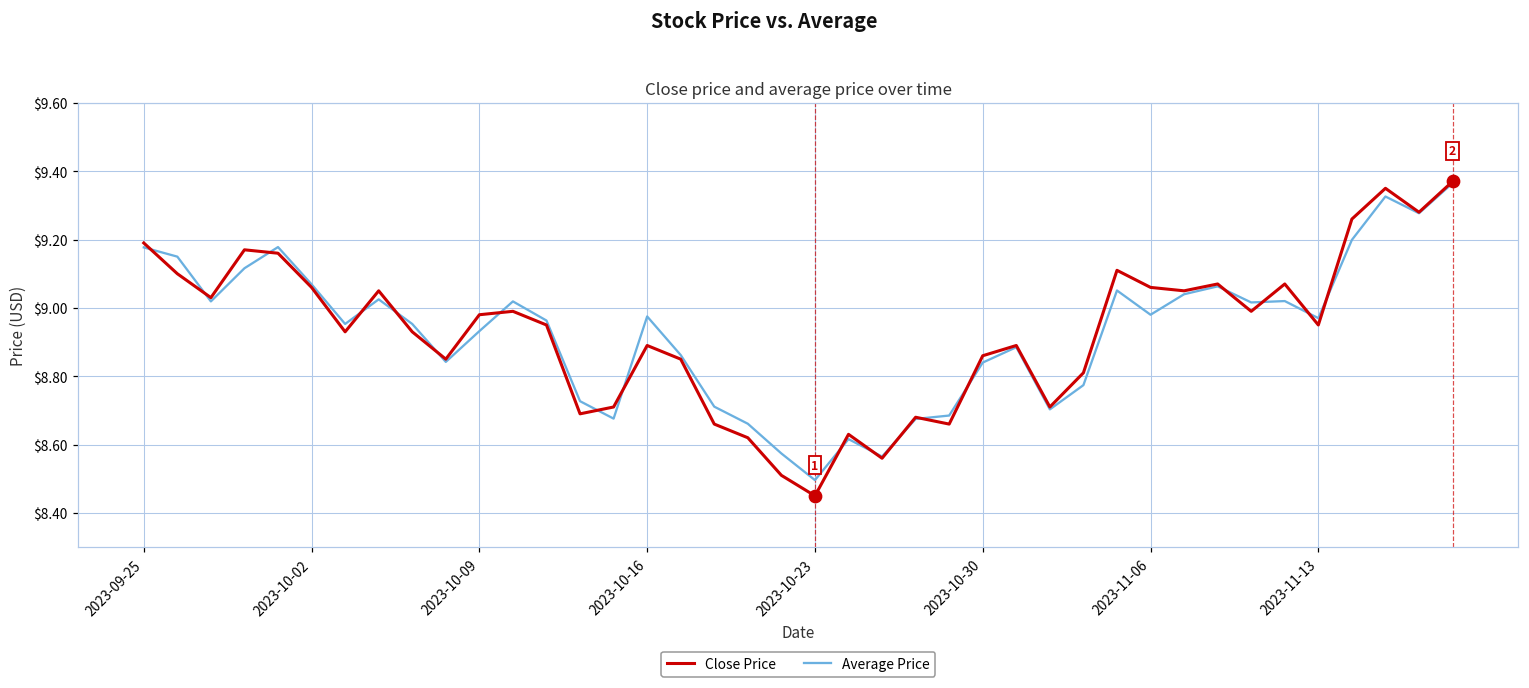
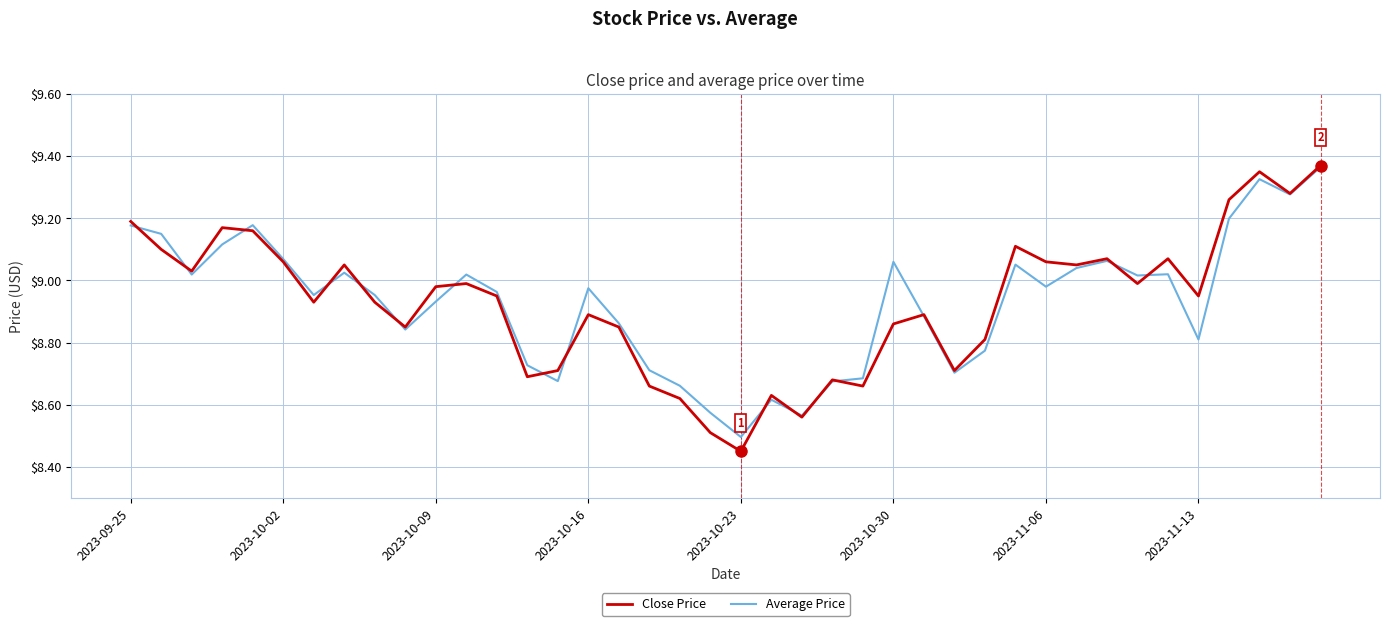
  {
    "Average Price": {
      "2023-09-25": "$9.18",
      "2023-10-02": "$9.07",
      "2023-10-09": "$8.93",
      "2023-10-16": "$8.98",
-     "2023-10-30": "$8.84",
+     "2023-10-30": "$9.06",
      "2023-11-06": "$8.98",
-     "2023-11-13": "$8.97"
+     "2023-11-13": "$8.81"
    }
  }
